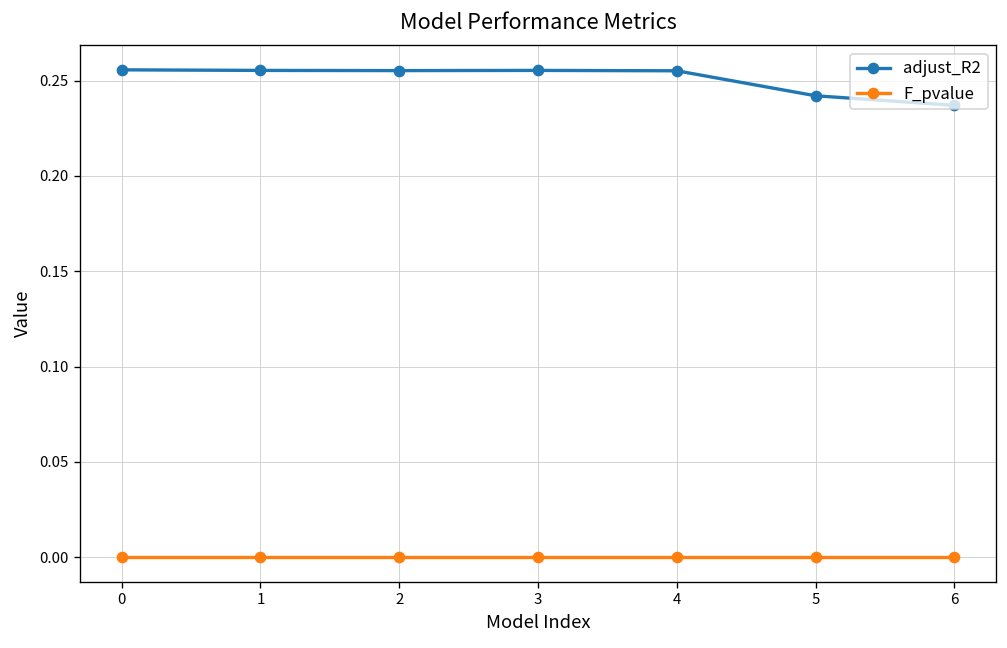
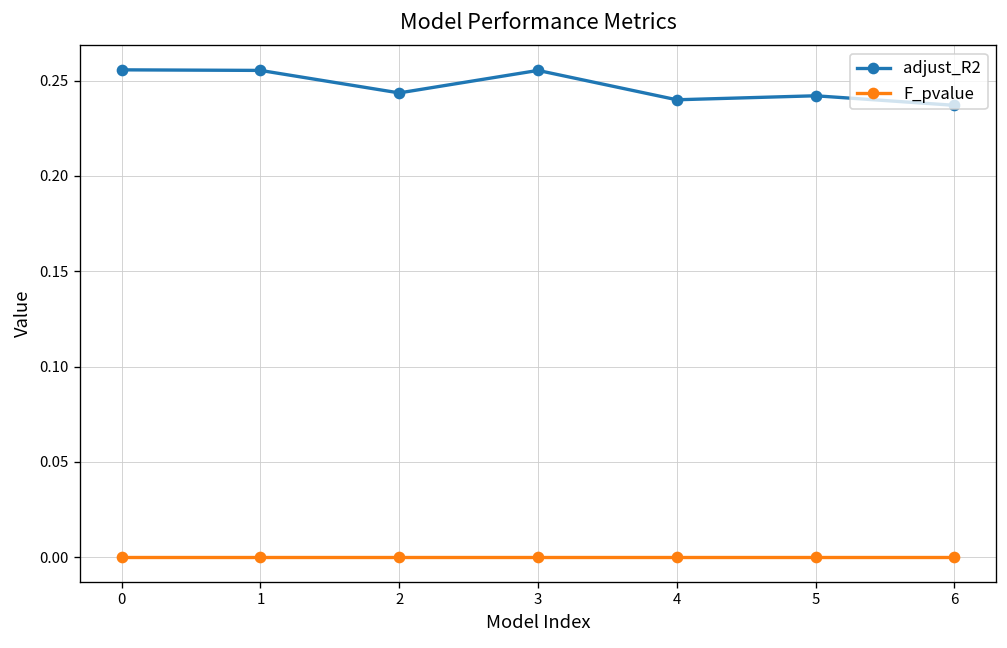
  {
    "adjust_R2": {
      "0": 0.256,
      "1": 0.255,
-     "2": 0.255,
+     "2": 0.244,
      "3": 0.255,
-     "4": 0.255,
+     "4": 0.240,
      "5": 0.242
    },
    "F_pvalue": {
      "0": 0.000,
      "1": 0.000,
      "2": 0.000,
      "3": 0.000,
      "4": 0.000,
      "5": 0.000,
      "6": 0.000
    }
  }
